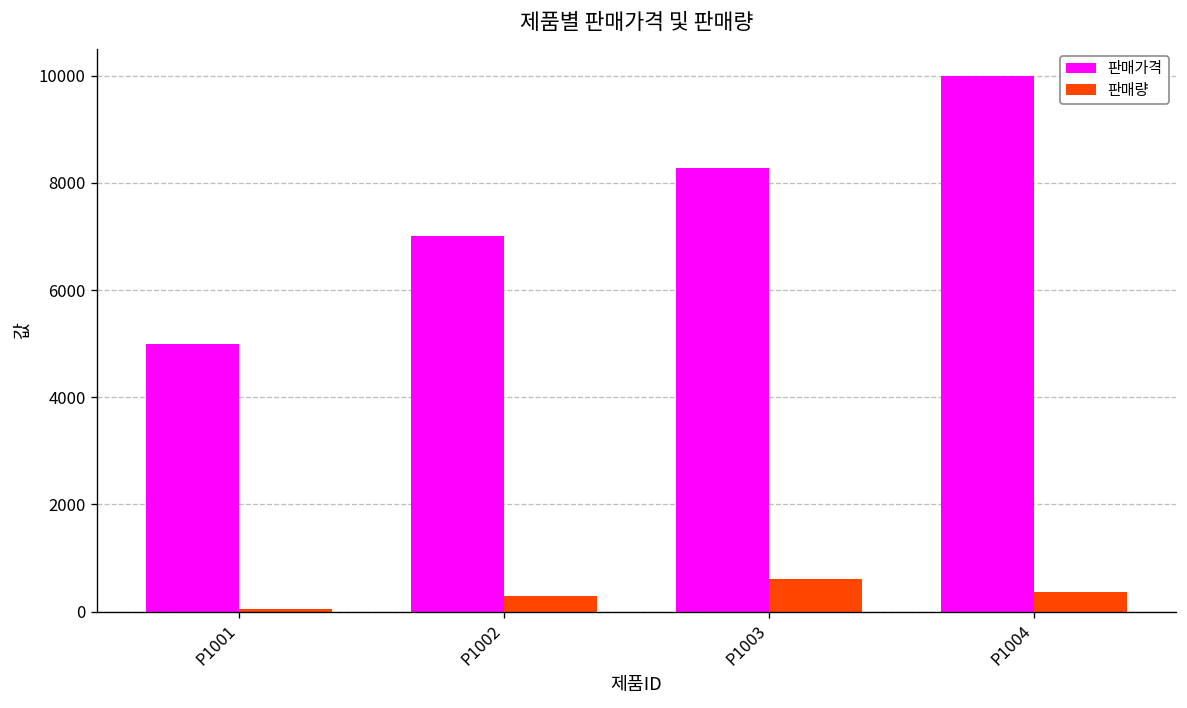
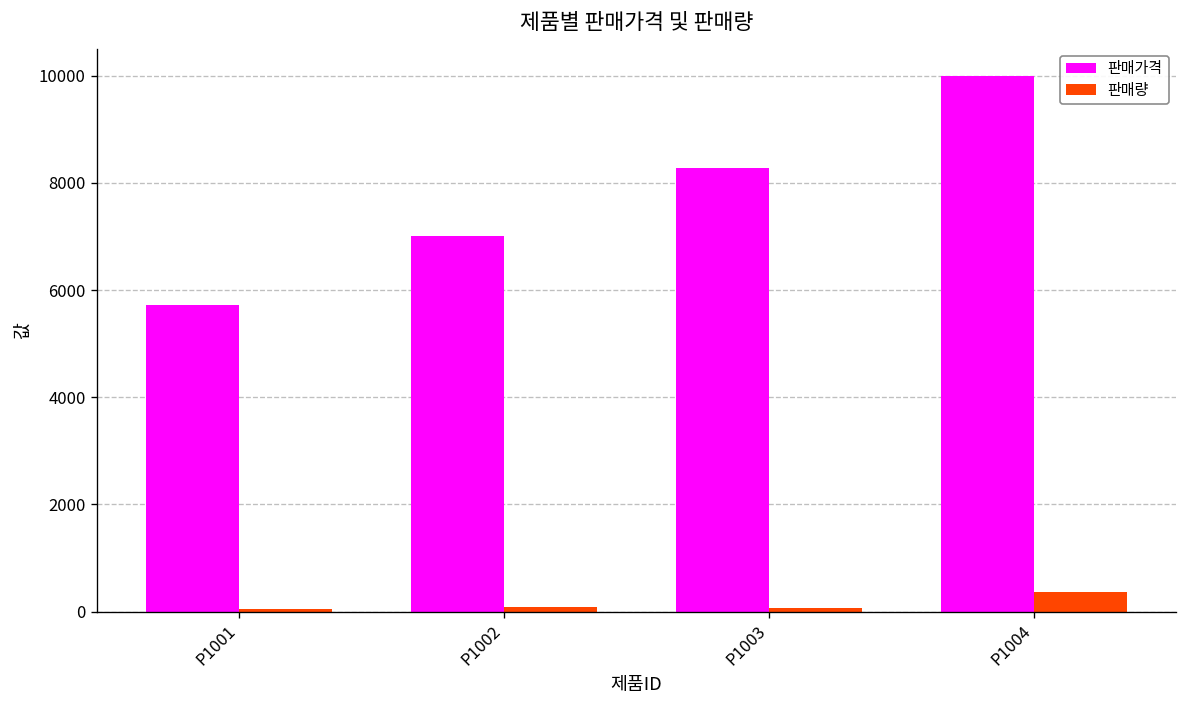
  {
    "판매가격": {
-     "P1001": 5000,
+     "P1001": 5700,
      "P1002": 7000,
      "P1003": 8300,
      "P1004": 10000
    },
    "판매량": {
-     "P1002": 300,
-     "P1003": 600,
+     "P1002": 100,
+     "P1003": 100,
      "P1004": 400
    }
  }
